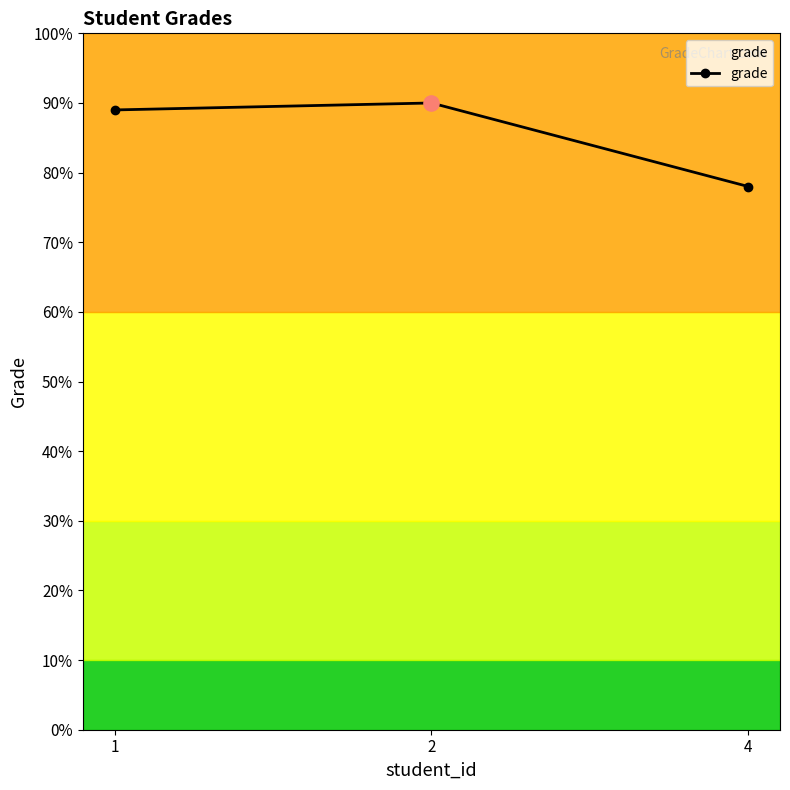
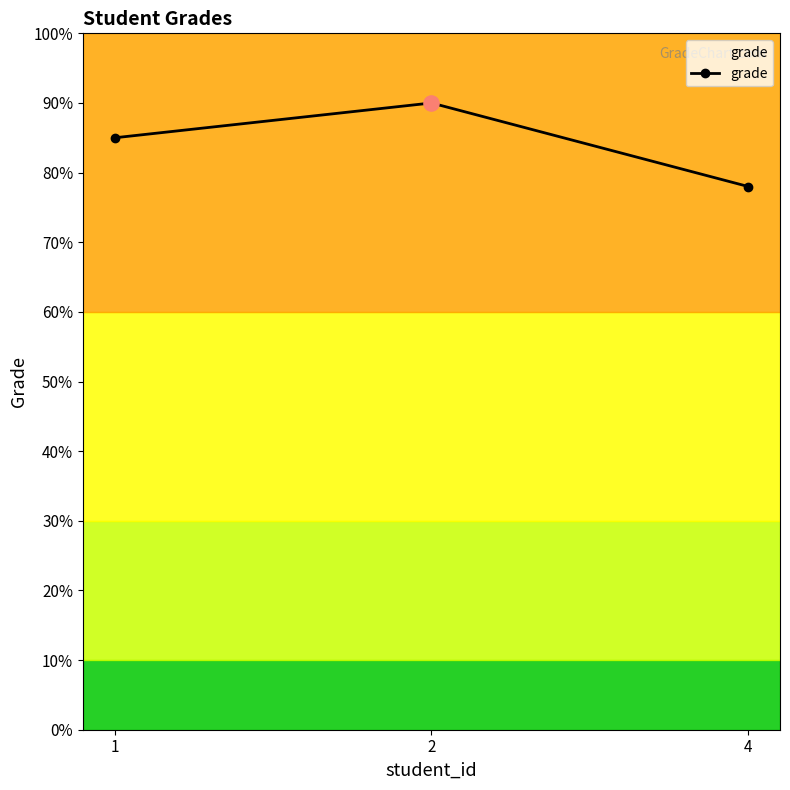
  {
    "grade": {
-     "1": "89%",
+     "1": "85%",
      "4": "78%"
    }
  }
